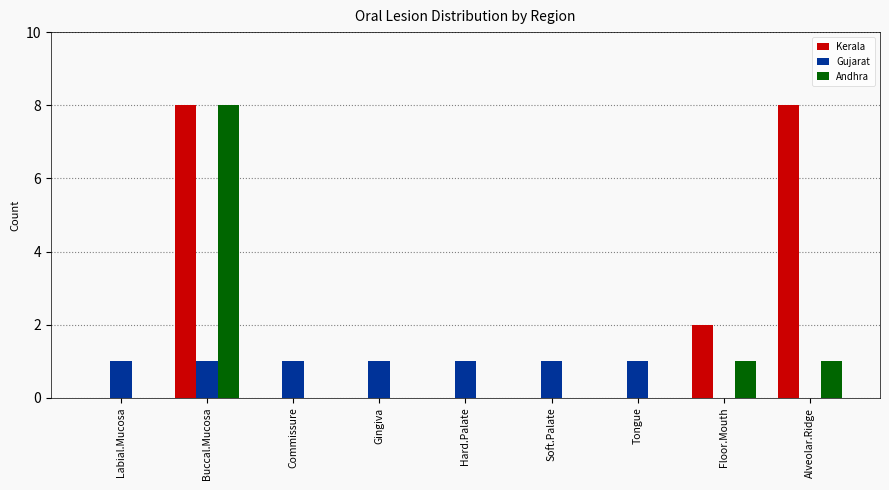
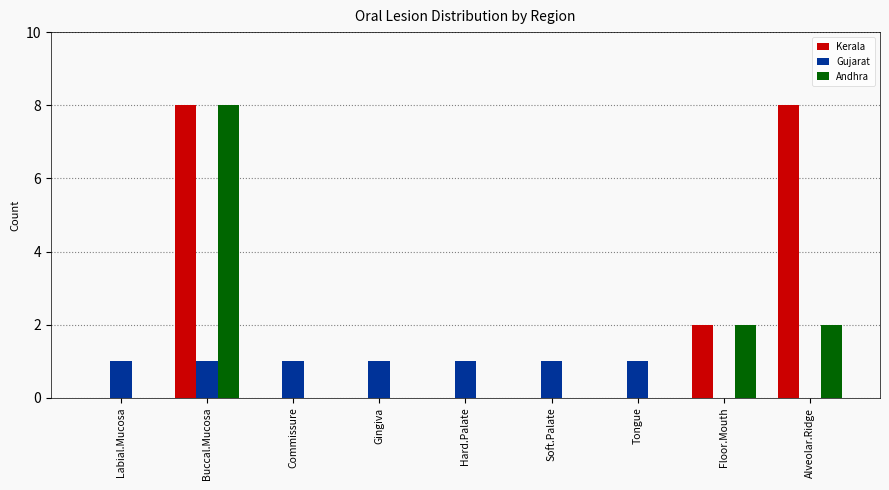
  {
    "Kerala": {
      "Labial.Mucosa": 0,
      "Buccal.Mucosa": 8,
      "Commissure": 0,
      "Gingiva": 0,
      "Hard.Palate": 0,
      "Soft.Palate": 0,
      "Tongue": 0,
      "Floor.Mouth": 2,
      "Alveolar.Ridge": 8
    },
    "Gujarat": {
      "Labial.Mucosa": 1,
      "Buccal.Mucosa": 1,
      "Commissure": 1,
      "Gingiva": 1,
      "Hard.Palate": 1,
      "Soft.Palate": 1,
      "Tongue": 1,
      "Floor.Mouth": 0,
      "Alveolar.Ridge": 0
    },
    "Andhra": {
      "Labial.Mucosa": 0,
      "Buccal.Mucosa": 8,
      "Commissure": 0,
      "Gingiva": 0,
      "Hard.Palate": 0,
      "Soft.Palate": 0,
      "Tongue": 0,
-     "Floor.Mouth": 1,
-     "Alveolar.Ridge": 1
+     "Floor.Mouth": 2,
+     "Alveolar.Ridge": 2
    }
  }
